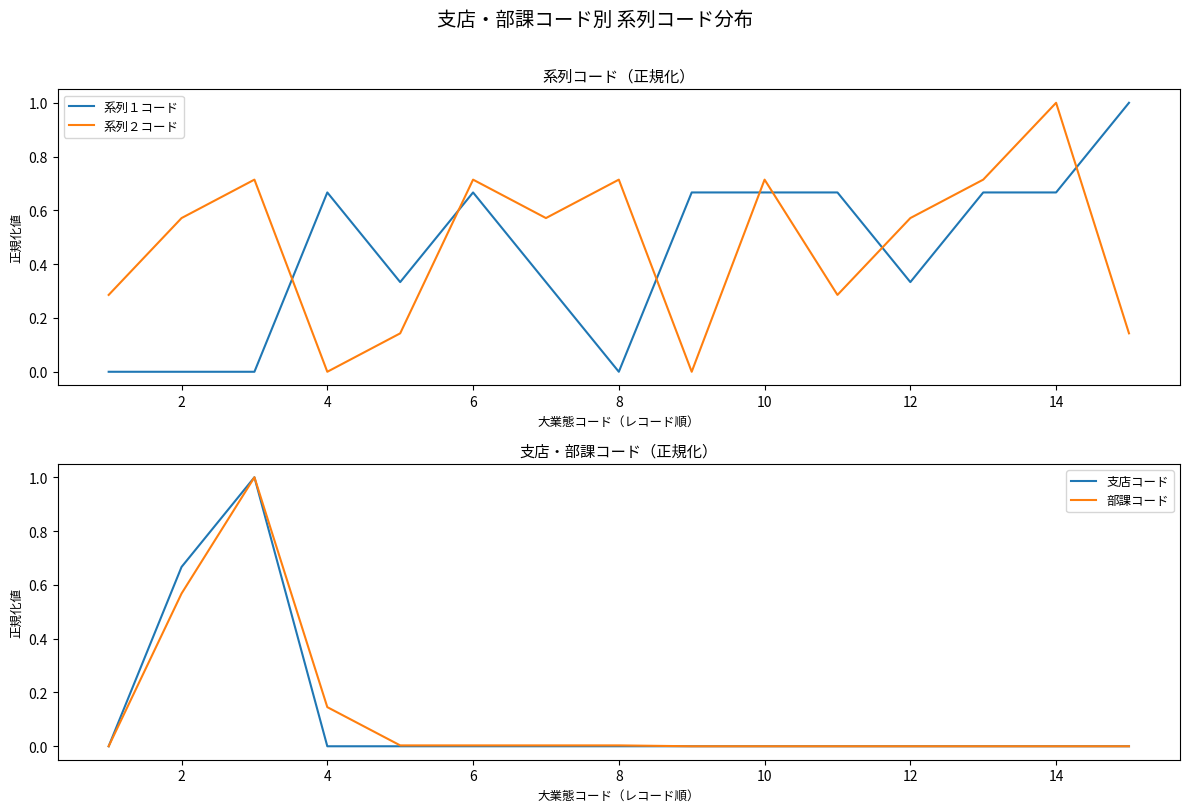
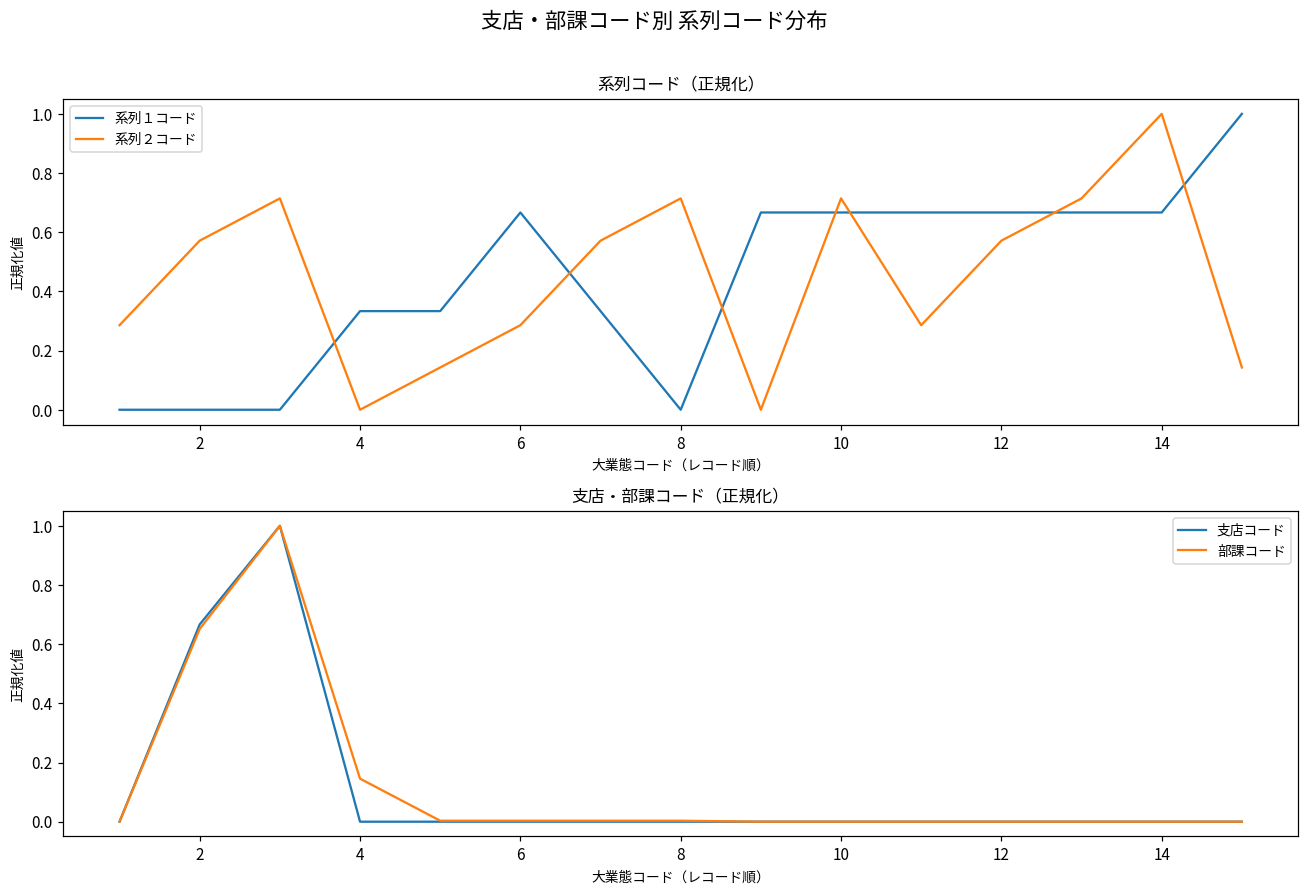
  {
    "系列コード（正規化）": {
      "系列１コード": {
        "2": 0.00,
-       "4": 0.67,
+       "4": 0.33,
        "6": 0.67,
        "8": 0.00,
        "10": 0.67,
-       "12": 0.33,
+       "12": 0.67,
        "14": 0.67
      },
      "系列２コード": {
        "2": 0.57,
        "4": 0.00,
-       "6": 0.71,
+       "6": 0.29,
        "8": 0.71,
        "10": 0.71,
        "12": 0.57,
        "14": 1.00
      }
    },
    "支店・部課コード（正規化）": {
      "支店コード": {
        "2": 0.67,
        "4": 0.00
      },
      "部課コード": {
-       "2": 0.57,
+       "2": 0.65,
        "4": 0.15
      }
    }
  }
